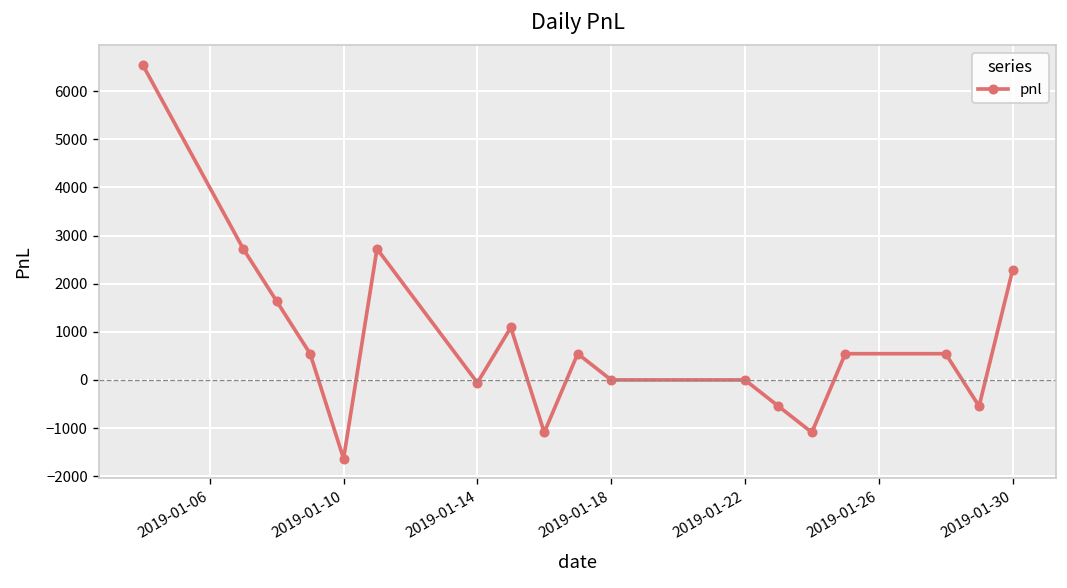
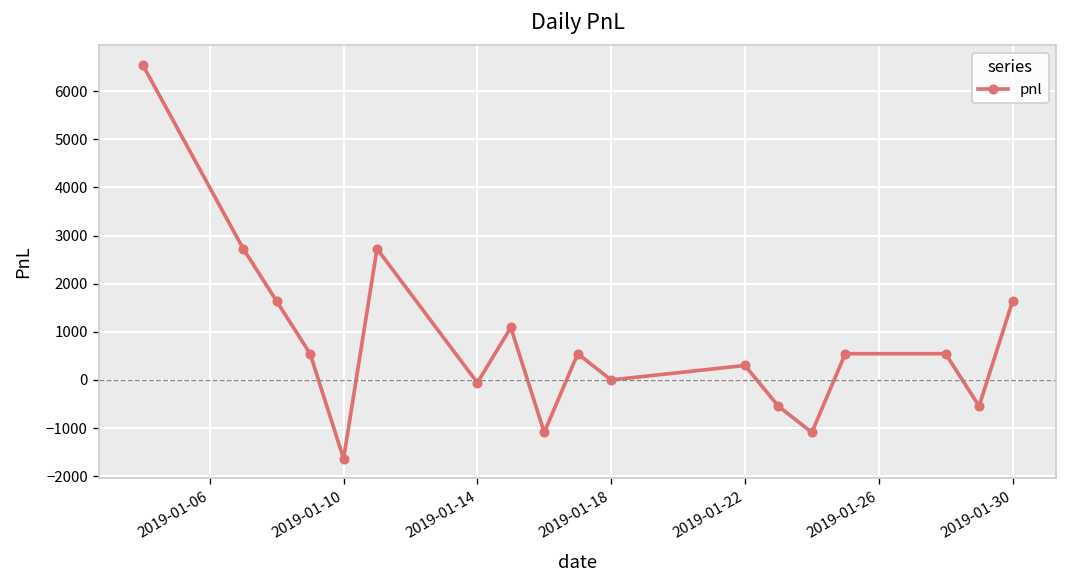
  {
    "2019-01-10": -1600,
    "2019-01-14": -100,
    "2019-01-18": 0,
-   "2019-01-22": 0,
-   "2019-01-30": 2300
+   "2019-01-22": 300,
+   "2019-01-30": 1600
  }
